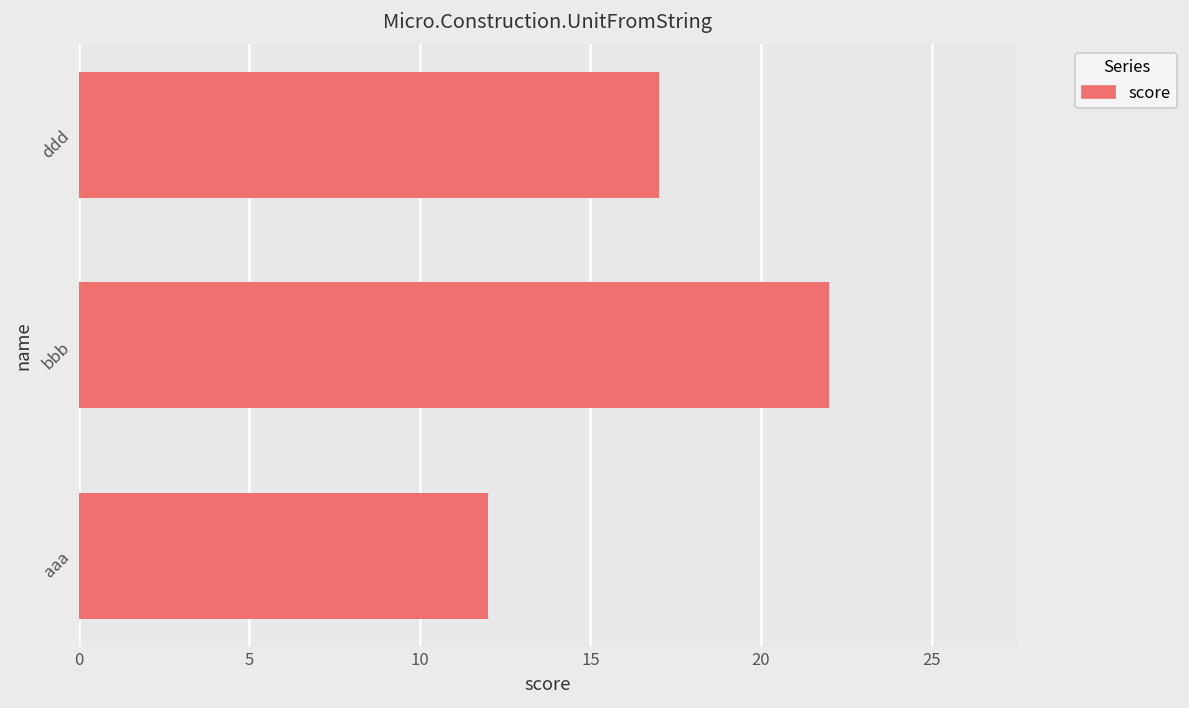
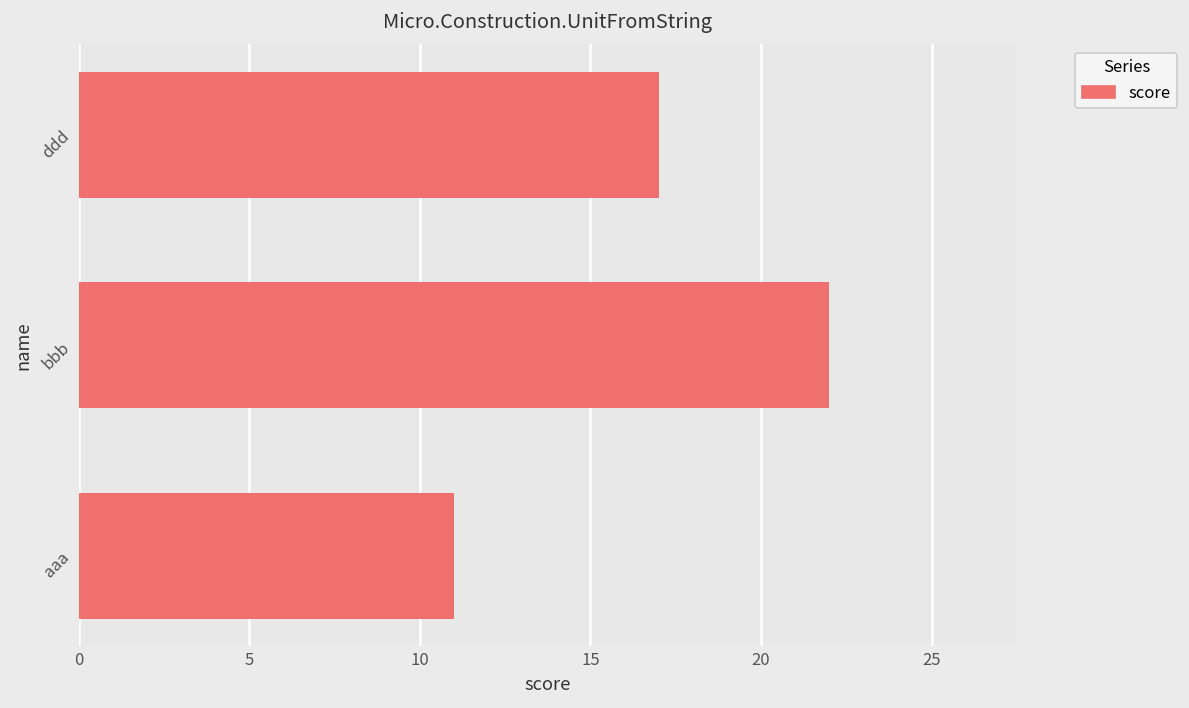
  {
    "ddd": 17,
    "bbb": 22,
-   "aaa": 12
+   "aaa": 11
  }
